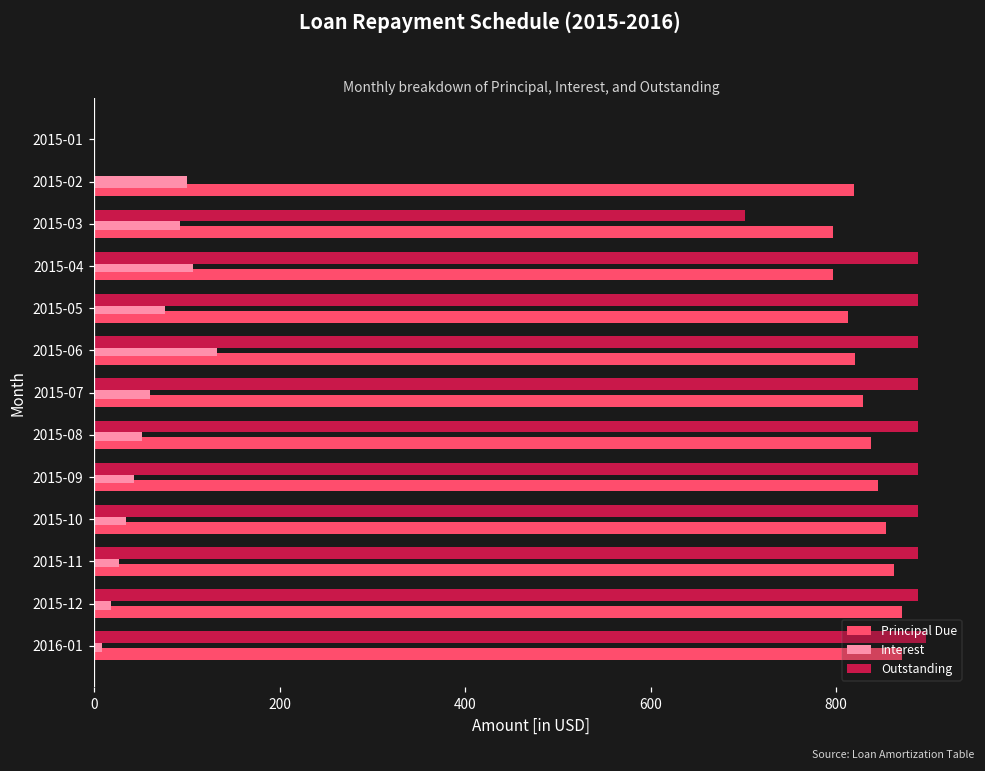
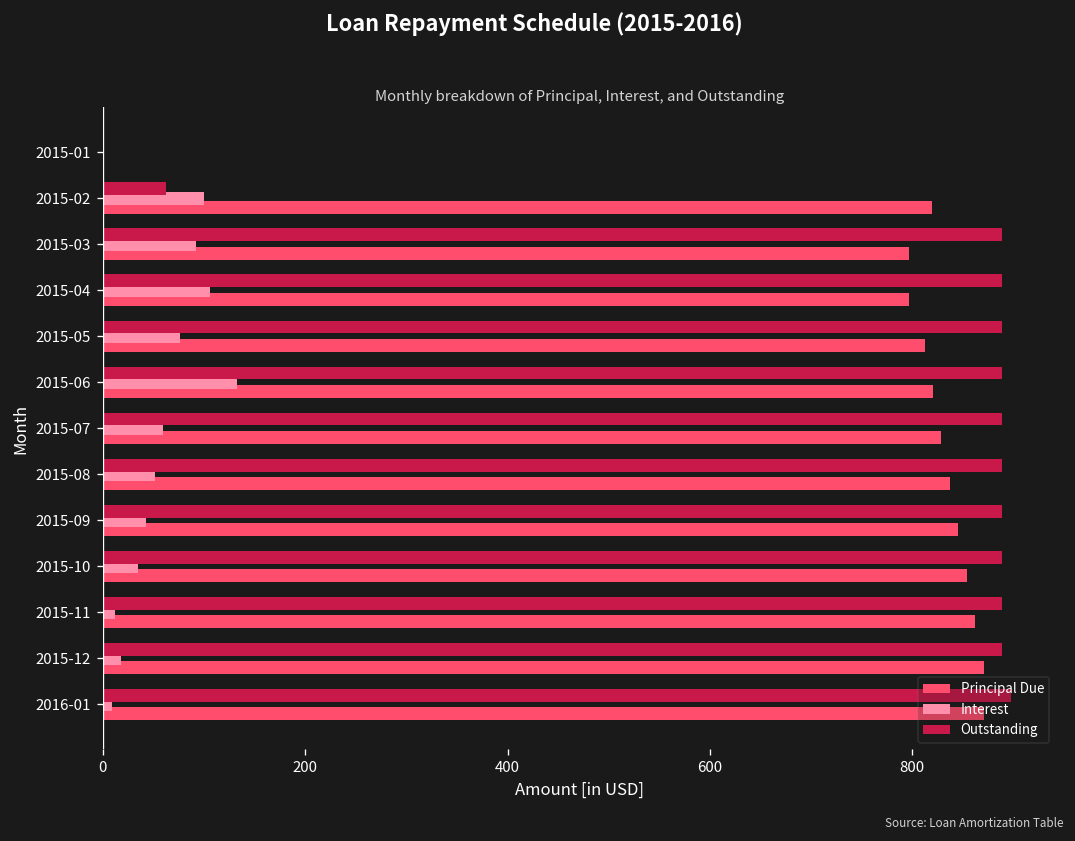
  {
    "Principal Due": {
      "2015-01": 0,
      "2015-02": 820,
      "2015-03": 800,
      "2015-04": 800,
      "2015-05": 810,
      "2015-06": 820,
      "2015-07": 830,
      "2015-08": 840,
      "2015-09": 850,
      "2015-10": 850,
      "2015-11": 860,
      "2015-12": 870
    },
    "Interest": {
      "2015-01": 0,
      "2015-02": 100,
      "2015-03": 90,
      "2015-04": 110,
      "2015-05": 80,
      "2015-06": 130,
      "2015-07": 60,
      "2015-08": 50,
      "2015-09": 40,
      "2015-10": 30,
-     "2015-11": 30,
+     "2015-11": 10,
      "2015-12": 20,
      "2016-01": 10
    },
    "Outstanding": {
      "2015-01": 0,
-     "2015-02": 0,
-     "2015-03": 700,
+     "2015-02": 60,
+     "2015-03": 890,
      "2015-04": 890,
      "2015-05": 890,
      "2015-06": 890,
      "2015-07": 890,
      "2015-08": 890,
      "2015-09": 890,
      "2015-10": 890,
      "2015-11": 890,
      "2015-12": 890
    }
  }
